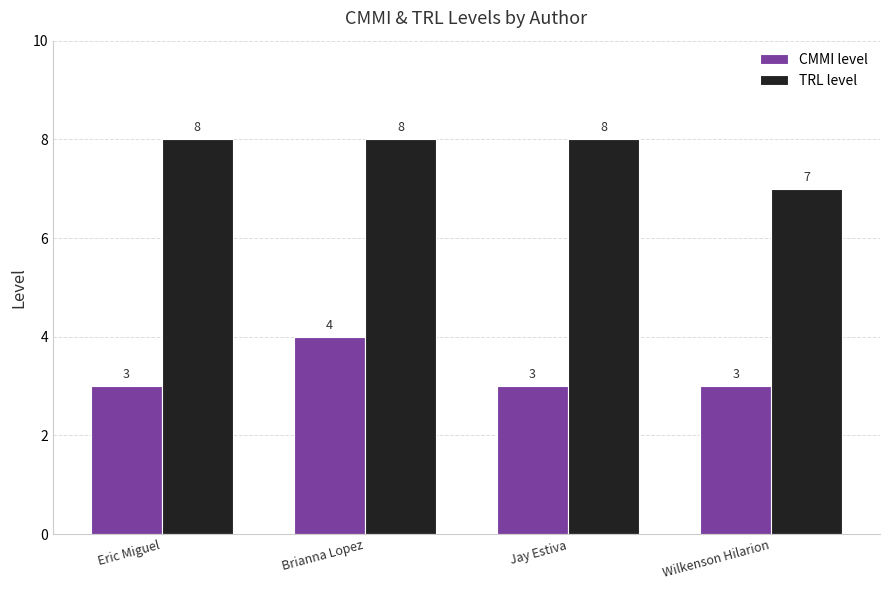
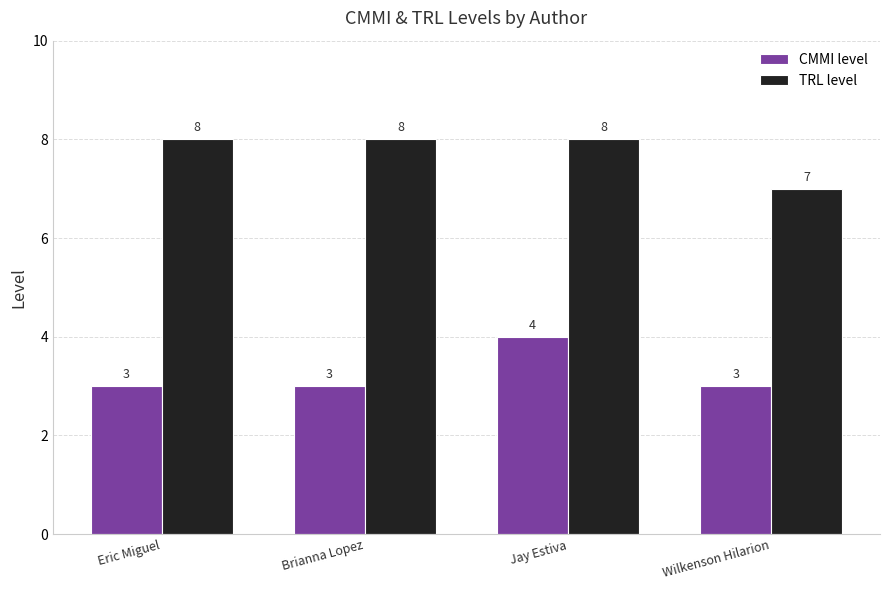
  {
    "CMMI level": {
      "Eric Miguel": 3,
-     "Brianna Lopez": 4,
-     "Jay Estiva": 3,
+     "Brianna Lopez": 3,
+     "Jay Estiva": 4,
      "Wilkenson Hilarion": 3
    },
    "TRL level": {
      "Eric Miguel": 8,
      "Brianna Lopez": 8,
      "Jay Estiva": 8,
      "Wilkenson Hilarion": 7
    }
  }
